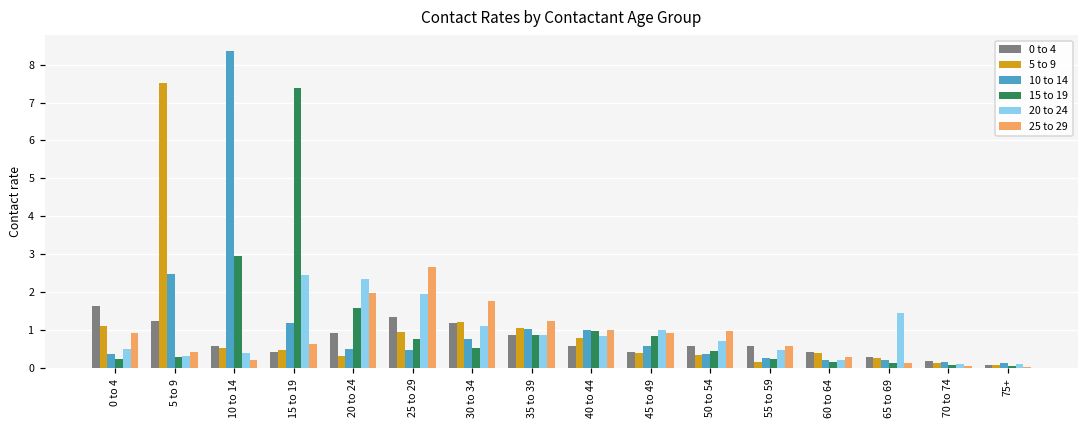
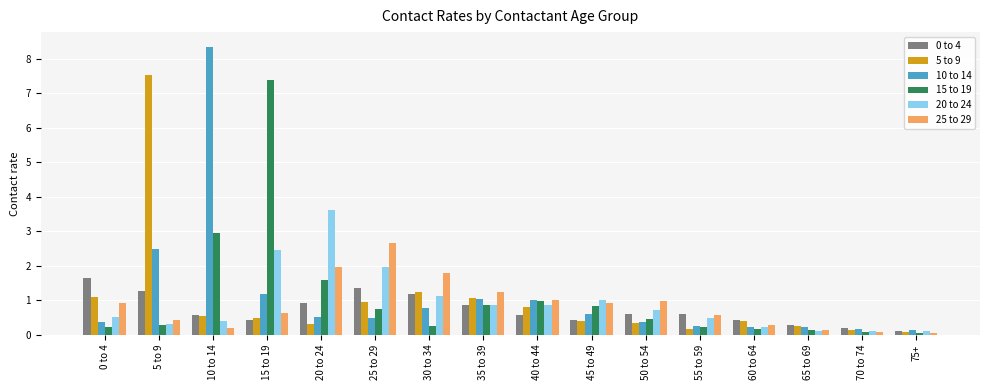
  {
    "0 to 4": {
      "0 to 4": 1.6,
      "5 to 9": 1.2,
      "10 to 14": 0.6,
      "15 to 19": 0.4,
      "20 to 24": 0.9,
      "25 to 29": 1.3,
      "30 to 34": 1.2,
      "35 to 39": 0.9,
      "40 to 44": 0.6,
      "45 to 49": 0.4,
      "50 to 54": 0.6,
      "55 to 59": 0.6,
      "60 to 64": 0.4,
      "65 to 69": 0.3,
      "70 to 74": 0.2,
      "75+": 0.1
    },
    "5 to 9": {
      "0 to 4": 1.1,
      "5 to 9": 7.5,
      "10 to 14": 0.5,
      "15 to 19": 0.5,
      "20 to 24": 0.3,
      "25 to 29": 1.0,
      "30 to 34": 1.2,
      "35 to 39": 1.0,
      "40 to 44": 0.8,
      "45 to 49": 0.4,
      "50 to 54": 0.3,
      "55 to 59": 0.1,
      "60 to 64": 0.4,
      "65 to 69": 0.3,
      "70 to 74": 0.1,
      "75+": 0.1
    },
    "10 to 14": {
      "0 to 4": 0.4,
      "5 to 9": 2.5,
      "10 to 14": 8.4,
      "15 to 19": 1.2,
      "20 to 24": 0.5,
      "25 to 29": 0.5,
      "30 to 34": 0.8,
      "35 to 39": 1.0,
      "40 to 44": 1.0,
      "45 to 49": 0.6,
      "50 to 54": 0.4,
      "55 to 59": 0.3,
      "60 to 64": 0.2,
      "65 to 69": 0.2,
      "70 to 74": 0.2,
      "75+": 0.1
    },
    "15 to 19": {
      "0 to 4": 0.2,
      "5 to 9": 0.3,
      "10 to 14": 2.9,
      "15 to 19": 7.4,
      "20 to 24": 1.6,
      "25 to 29": 0.8,
-     "30 to 34": 0.5,
+     "30 to 34": 0.2,
      "35 to 39": 0.9,
      "40 to 44": 1.0,
      "45 to 49": 0.8,
      "50 to 54": 0.5,
      "55 to 59": 0.2,
      "60 to 64": 0.2,
      "65 to 69": 0.1,
      "70 to 74": 0.1
    },
    "20 to 24": {
      "0 to 4": 0.5,
      "5 to 9": 0.3,
      "10 to 14": 0.4,
      "15 to 19": 2.5,
-     "20 to 24": 2.4,
+     "20 to 24": 3.6,
      "25 to 29": 2.0,
      "30 to 34": 1.1,
      "35 to 39": 0.9,
      "40 to 44": 0.8,
      "45 to 49": 1.0,
      "50 to 54": 0.7,
      "55 to 59": 0.5,
      "60 to 64": 0.2,
-     "65 to 69": 1.5,
+     "65 to 69": 0.1,
      "70 to 74": 0.1,
      "75+": 0.1
    },
    "25 to 29": {
      "0 to 4": 0.9,
      "5 to 9": 0.4,
      "10 to 14": 0.2,
      "15 to 19": 0.6,
      "20 to 24": 2.0,
      "25 to 29": 2.7,
      "30 to 34": 1.8,
      "35 to 39": 1.2,
      "40 to 44": 1.0,
      "45 to 49": 0.9,
      "50 to 54": 1.0,
      "55 to 59": 0.6,
      "60 to 64": 0.3,
      "65 to 69": 0.1
    }
  }
